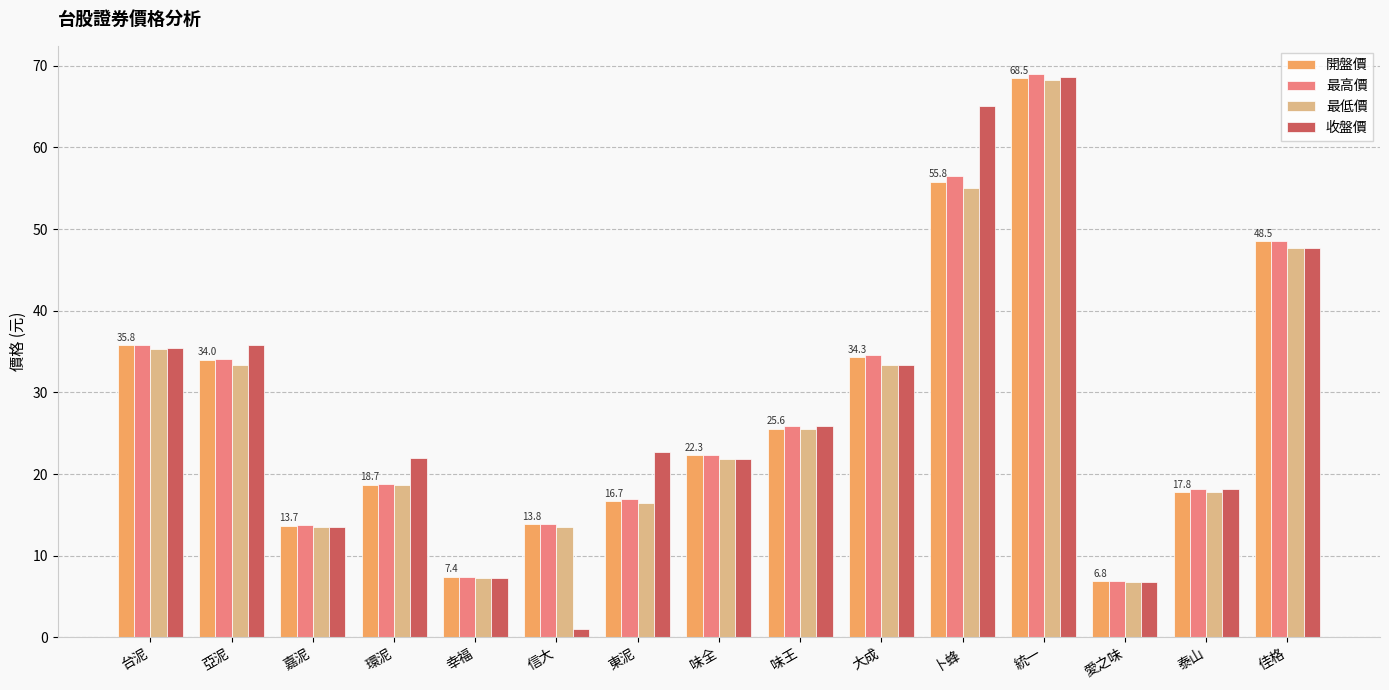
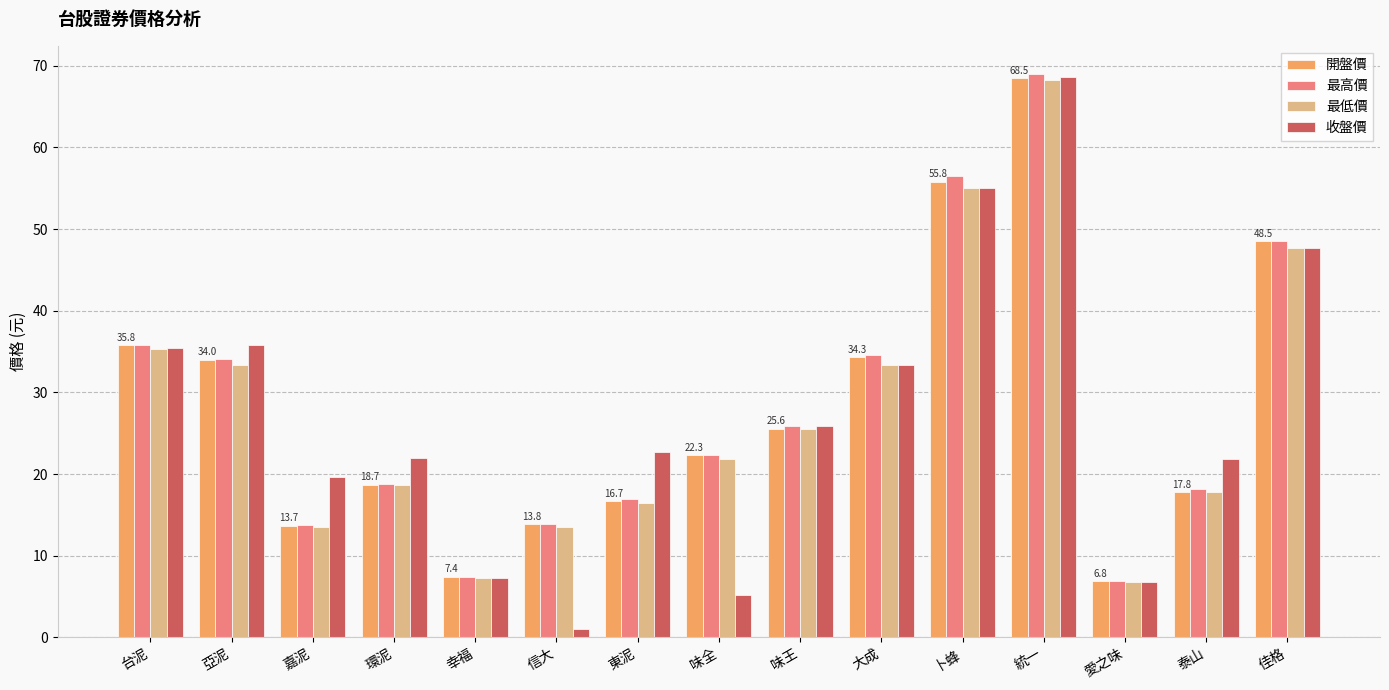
  {
    "收盤價": {
      "台泥": 35,
      "亞泥": 36,
-     "嘉泥": 14,
+     "嘉泥": 20,
      "環泥": 22,
      "幸福": 7,
      "信大": 1,
      "東泥": 23,
-     "味全": 22,
+     "味全": 5,
      "味王": 26,
      "大成": 33,
-     "卜蜂": 65,
+     "卜蜂": 55,
      "統一": 69,
      "愛之味": 7,
-     "泰山": 18,
+     "泰山": 22,
      "佳格": 48
    }
  }
